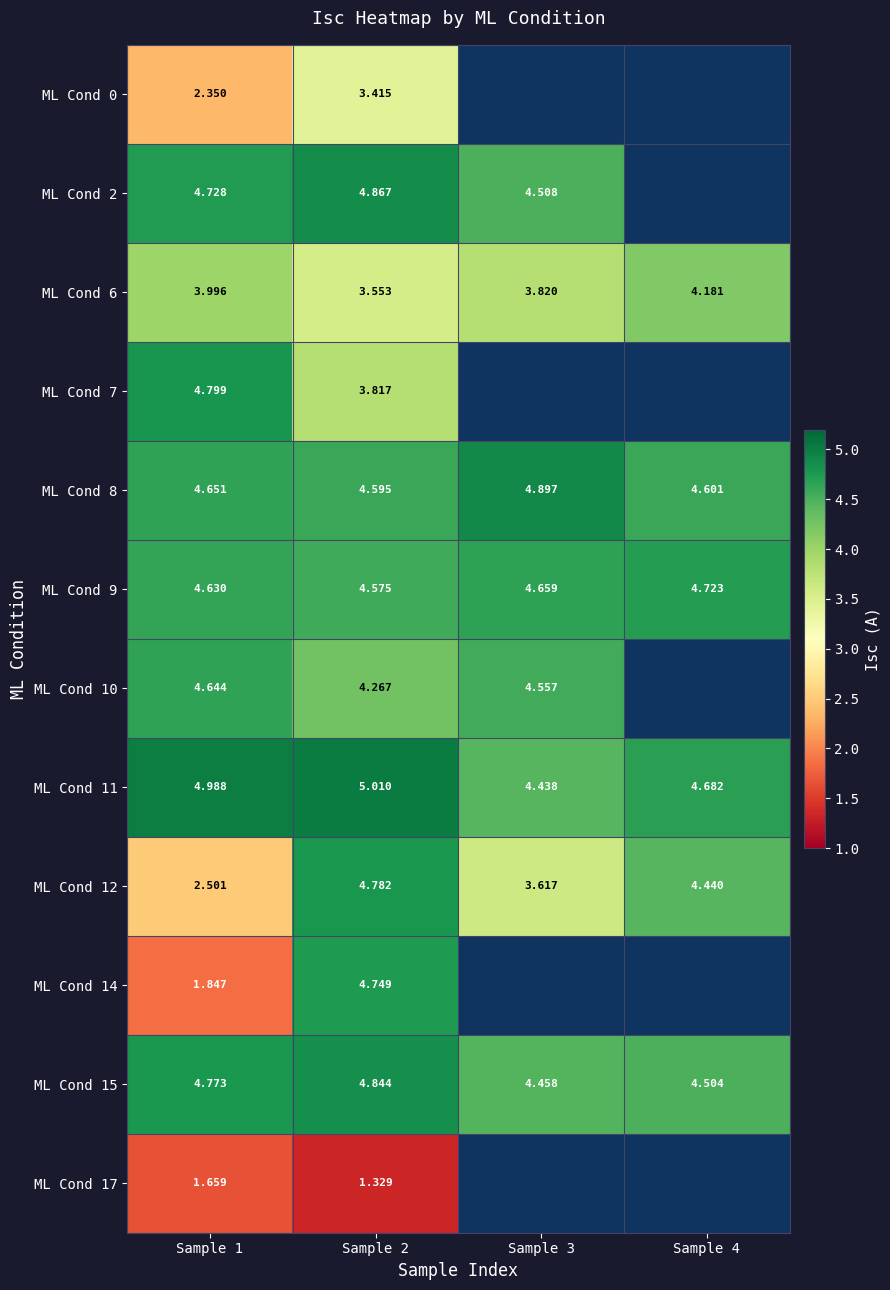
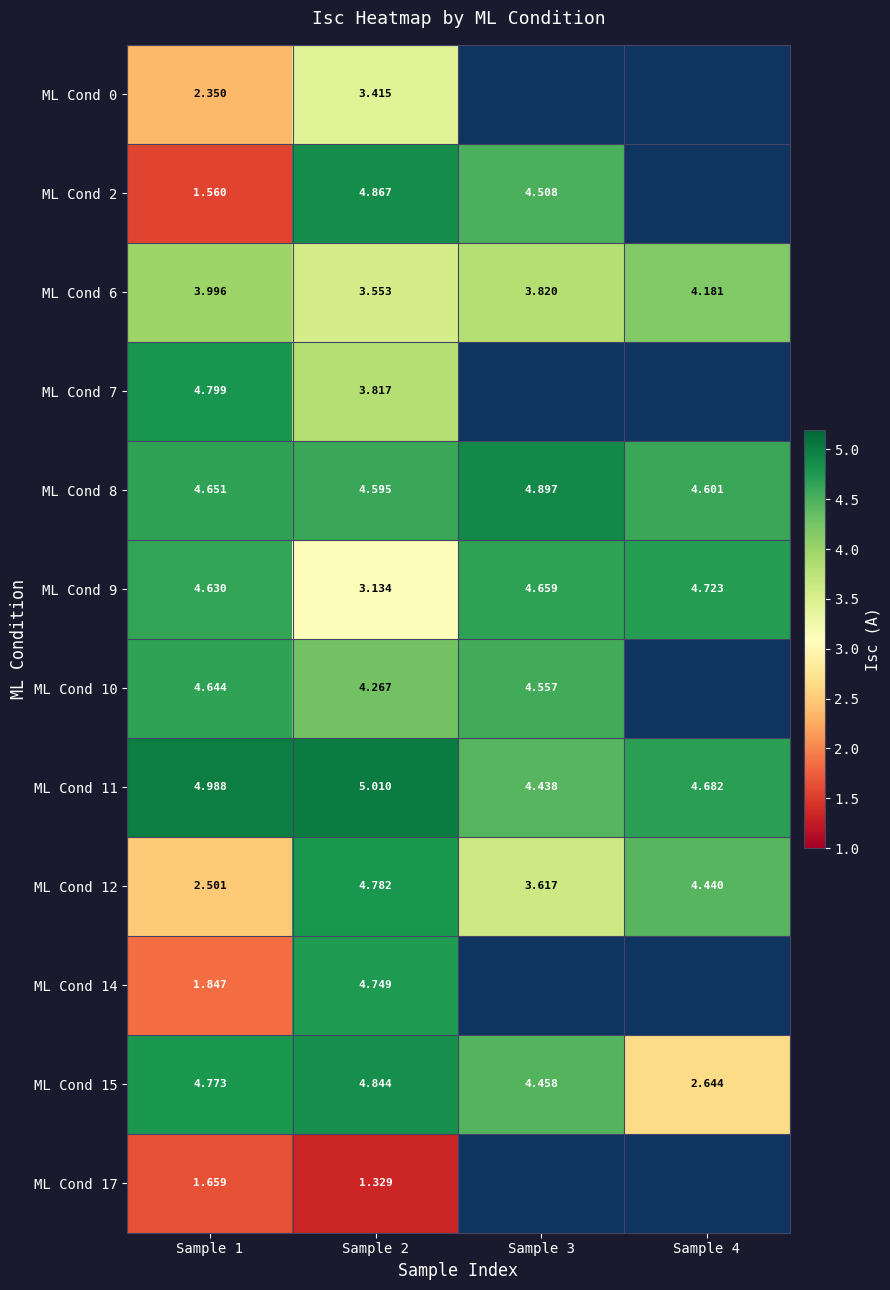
  {
    "ML Cond 0": {
      "Sample 1": 2.350,
      "Sample 2": 3.415
    },
    "ML Cond 2": {
-     "Sample 1": 4.728,
+     "Sample 1": 1.560,
      "Sample 2": 4.867,
      "Sample 3": 4.508
    },
    "ML Cond 6": {
      "Sample 1": 3.996,
      "Sample 2": 3.553,
      "Sample 3": 3.820,
      "Sample 4": 4.181
    },
    "ML Cond 7": {
      "Sample 1": 4.799,
      "Sample 2": 3.817
    },
    "ML Cond 8": {
      "Sample 1": 4.651,
      "Sample 2": 4.595,
      "Sample 3": 4.897,
      "Sample 4": 4.601
    },
    "ML Cond 9": {
      "Sample 1": 4.630,
-     "Sample 2": 4.575,
+     "Sample 2": 3.134,
      "Sample 3": 4.659,
      "Sample 4": 4.723
    },
    "ML Cond 10": {
      "Sample 1": 4.644,
      "Sample 2": 4.267,
      "Sample 3": 4.557
    },
    "ML Cond 11": {
      "Sample 1": 4.988,
      "Sample 2": 5.010,
      "Sample 3": 4.438,
      "Sample 4": 4.682
    },
    "ML Cond 12": {
      "Sample 1": 2.501,
      "Sample 2": 4.782,
      "Sample 3": 3.617,
      "Sample 4": 4.440
    },
    "ML Cond 14": {
      "Sample 1": 1.847,
      "Sample 2": 4.749
    },
    "ML Cond 15": {
      "Sample 1": 4.773,
      "Sample 2": 4.844,
      "Sample 3": 4.458,
-     "Sample 4": 4.504
+     "Sample 4": 2.644
    },
    "ML Cond 17": {
      "Sample 1": 1.659,
      "Sample 2": 1.329
    }
  }
